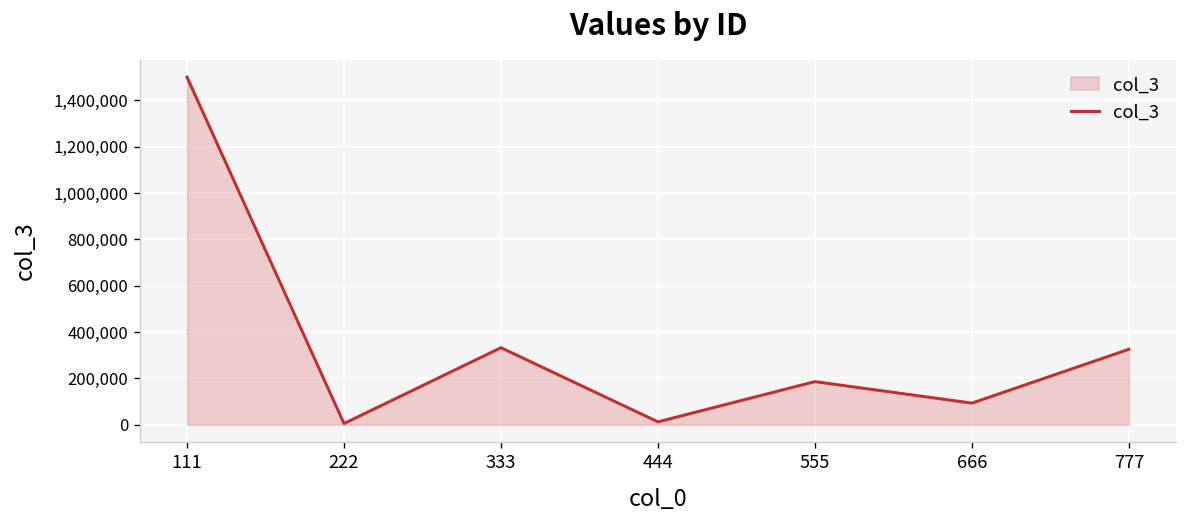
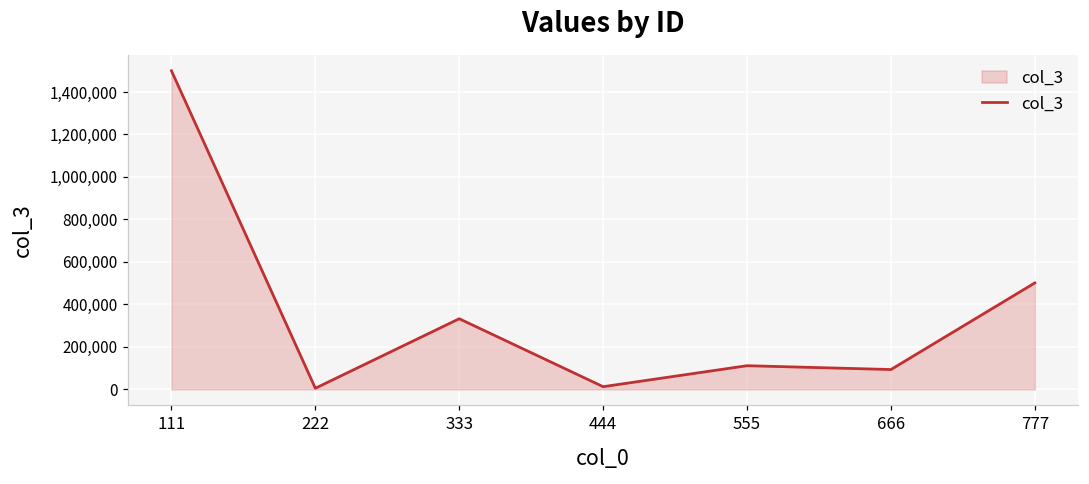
  {
    "111": "1,500,000",
    "222": "10,000",
    "333": "330,000",
    "444": "10,000",
-   "555": "190,000",
+   "555": "110,000",
    "666": "90,000",
-   "777": "330,000"
+   "777": "500,000"
  }
